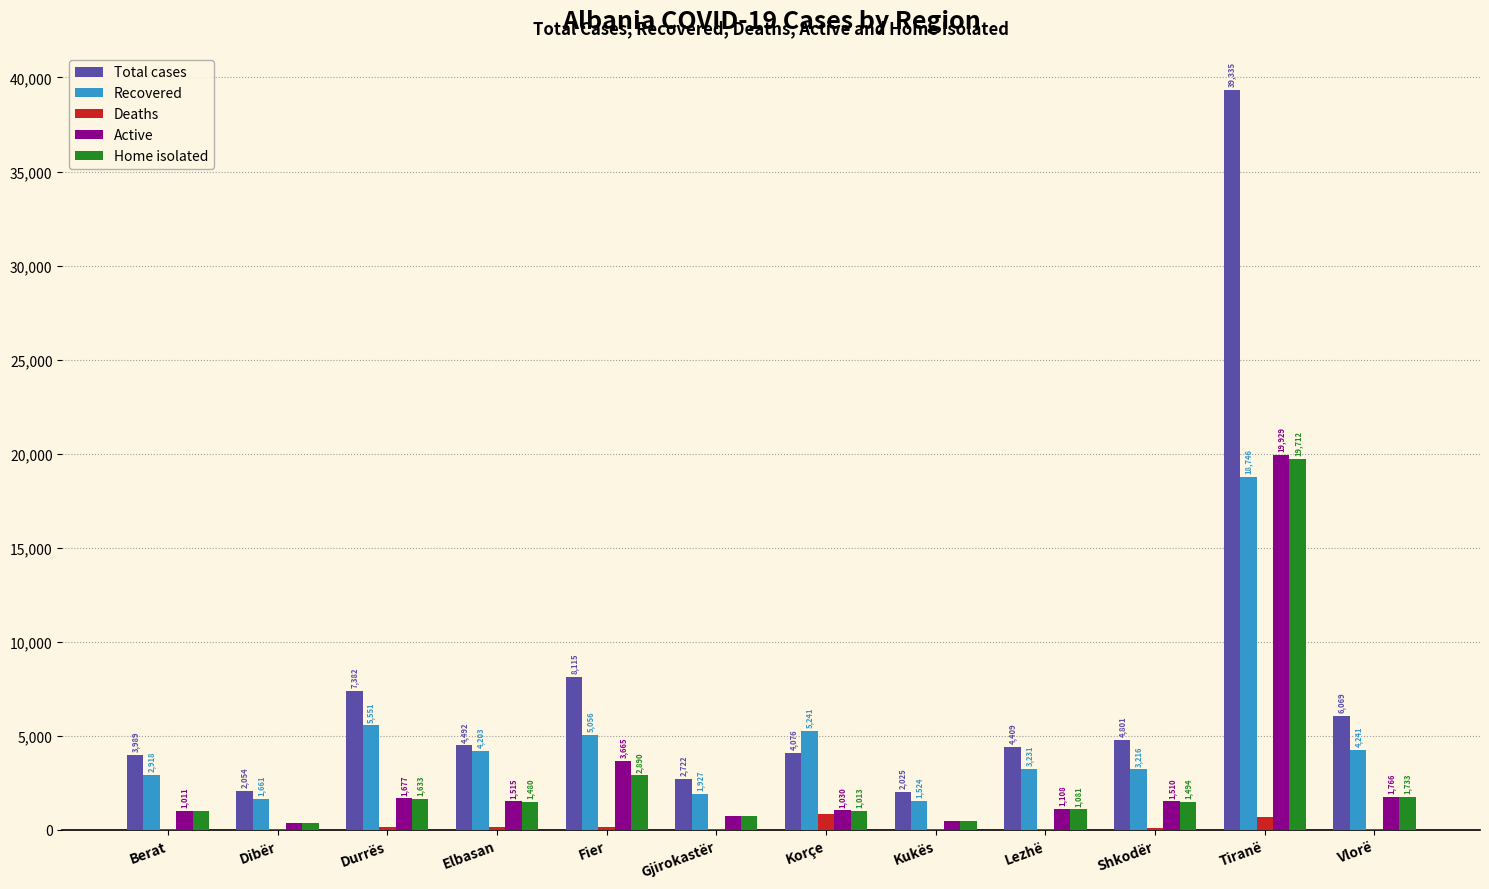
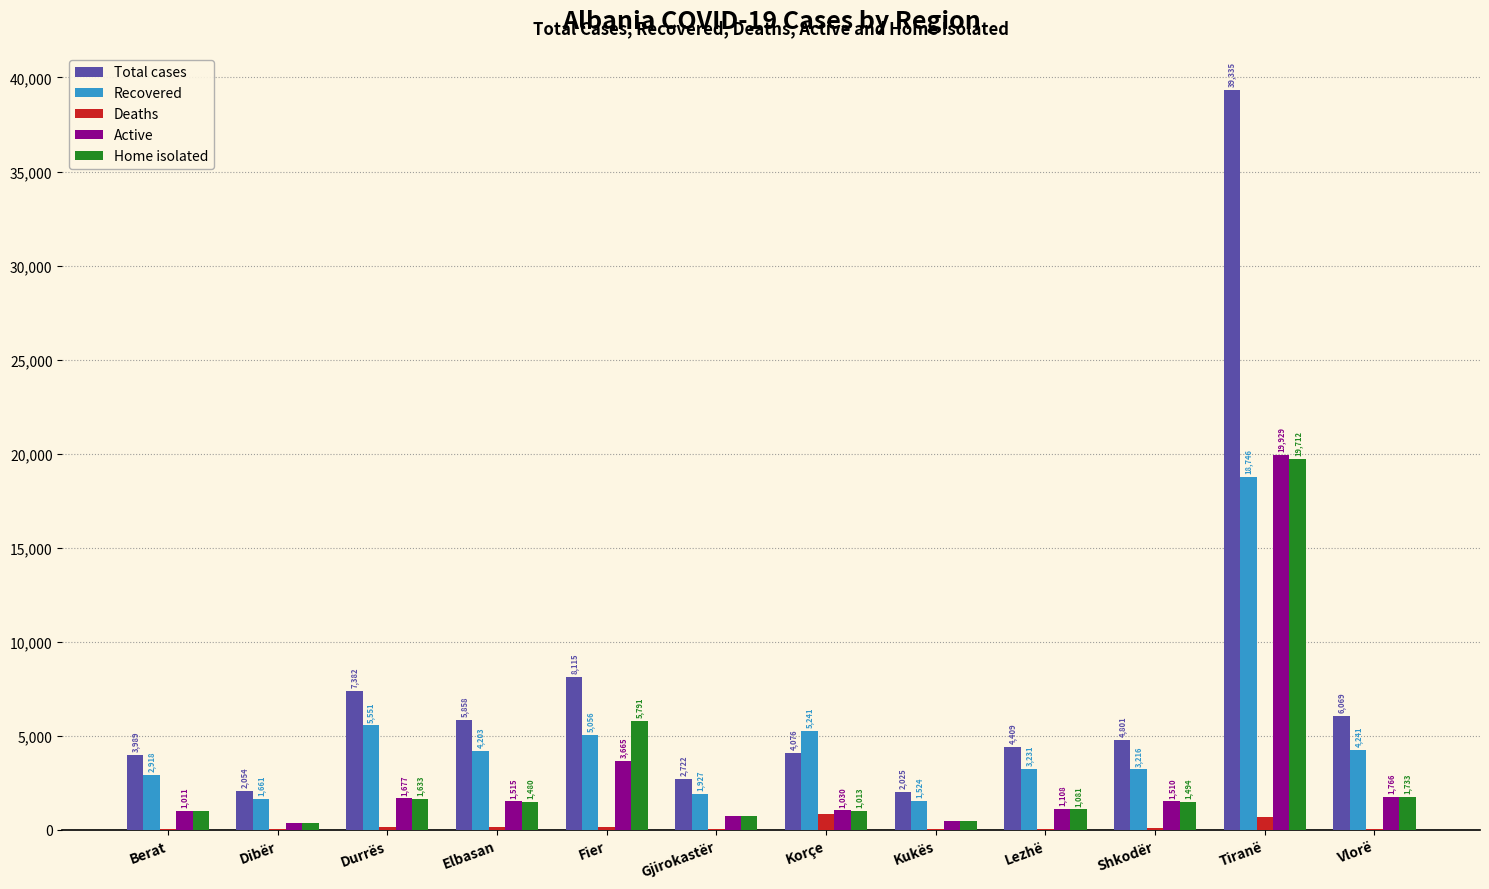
  {
    "Total cases": {
      "Berat": "3,989",
      "Dibër": "2,054",
      "Durrës": "7,382",
-     "Elbasan": "4,492",
+     "Elbasan": "5,858",
      "Fier": "8,115",
      "Gjirokastër": "2,722",
      "Korçe": "4,076",
      "Kukës": "2,025",
      "Lezhë": "4,409",
      "Shkodër": "4,801",
      "Tiranë": "39,335",
      "Vlorë": "6,069"
    },
    "Recovered": {
      "Berat": "2,918",
      "Dibër": "1,661",
      "Durrës": "5,551",
      "Elbasan": "4,203",
      "Fier": "5,056",
      "Gjirokastër": "1,927",
      "Korçe": "5,241",
      "Kukës": "1,524",
      "Lezhë": "3,231",
      "Shkodër": "3,216",
      "Tiranë": "18,746",
      "Vlorë": "4,241"
    },
    "Deaths": {
      "Durrës": "200",
      "Elbasan": "100",
      "Korçe": "800",
      "Tiranë": "700"
    },
    "Active": {
      "Berat": "1,011",
      "Durrës": "1,677",
      "Elbasan": "1,515",
      "Fier": "3,665",
      "Korçe": "1,030",
      "Lezhë": "1,108",
      "Shkodër": "1,510",
      "Tiranë": "19,929",
      "Vlorë": "1,766"
    },
    "Home isolated": {
      "Durrës": "1,633",
      "Elbasan": "1,480",
-     "Fier": "2,890",
+     "Fier": "5,791",
      "Korçe": "1,013",
      "Lezhë": "1,081",
      "Shkodër": "1,494",
      "Tiranë": "19,712",
      "Vlorë": "1,733"
    }
  }
